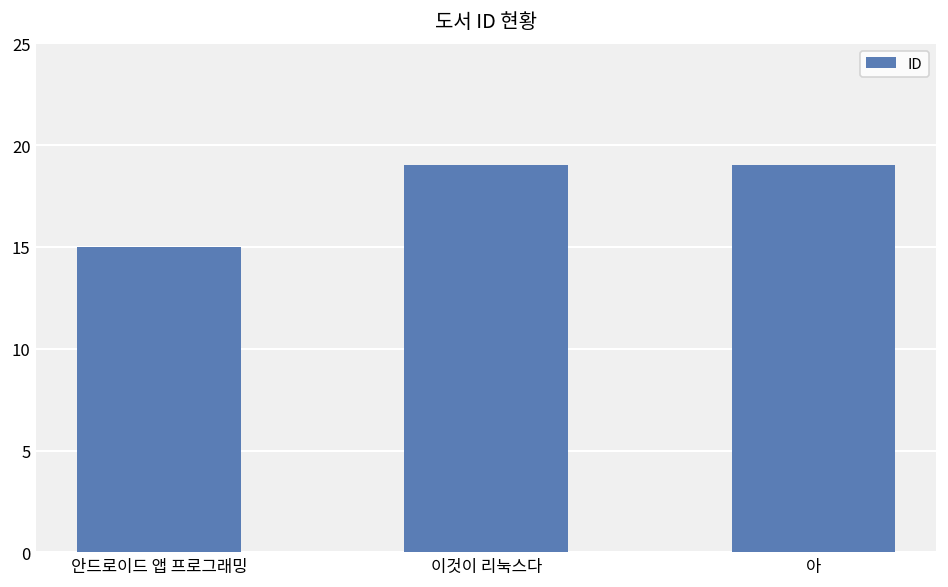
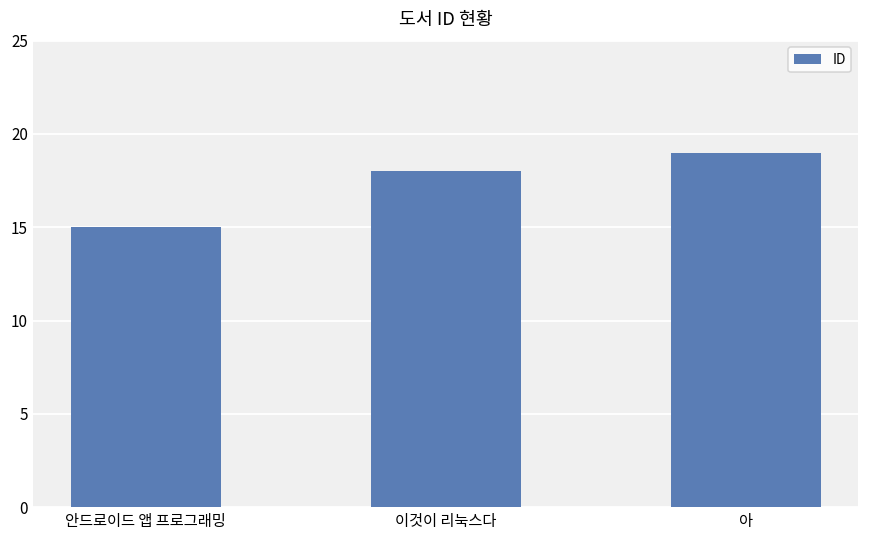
  {
    "안드로이드 앱 프로그래밍": 15,
-   "이것이 리눅스다": 19,
+   "이것이 리눅스다": 18,
    "아": 19
  }
